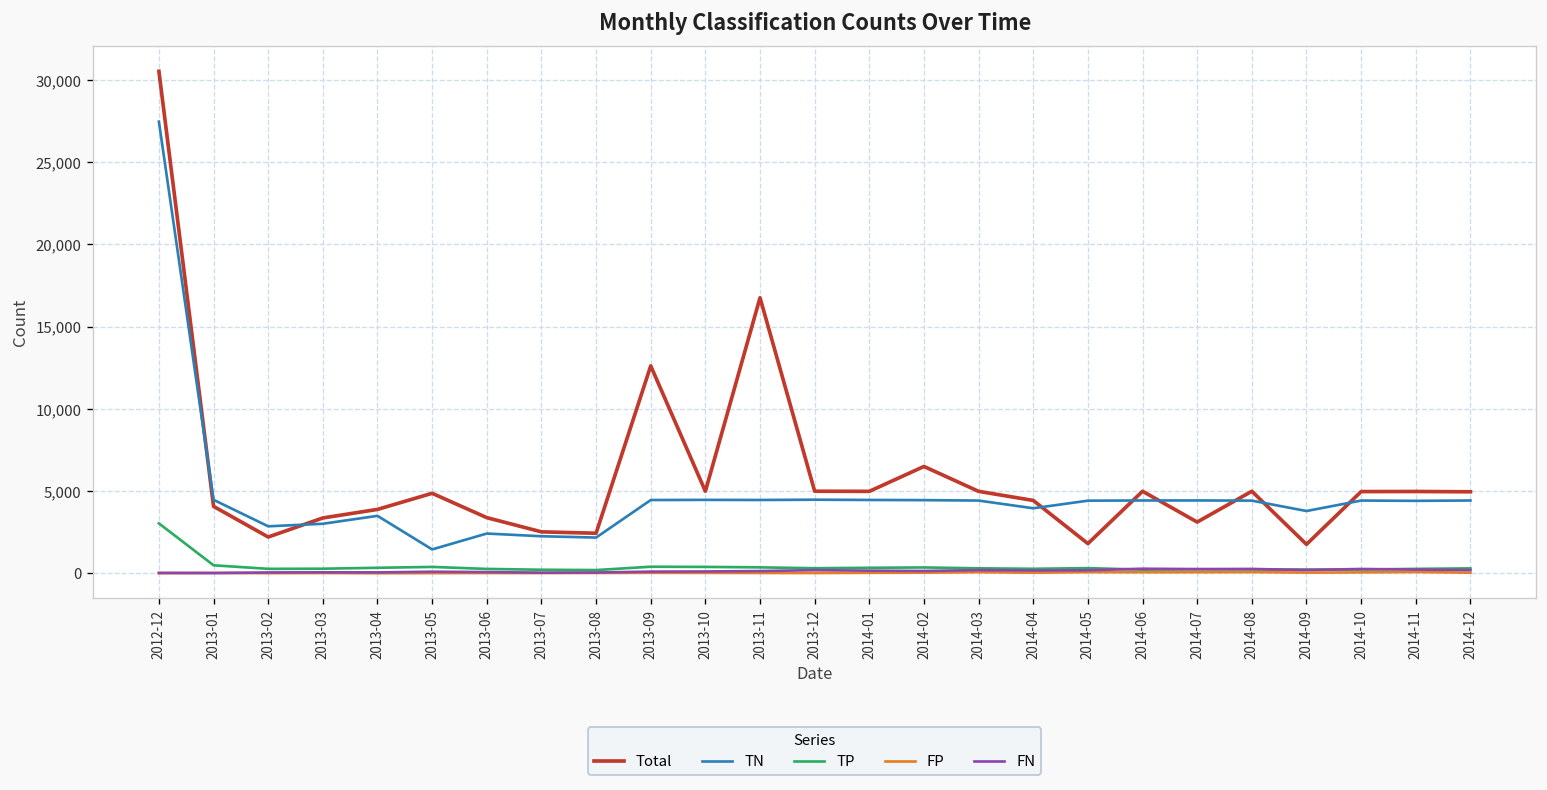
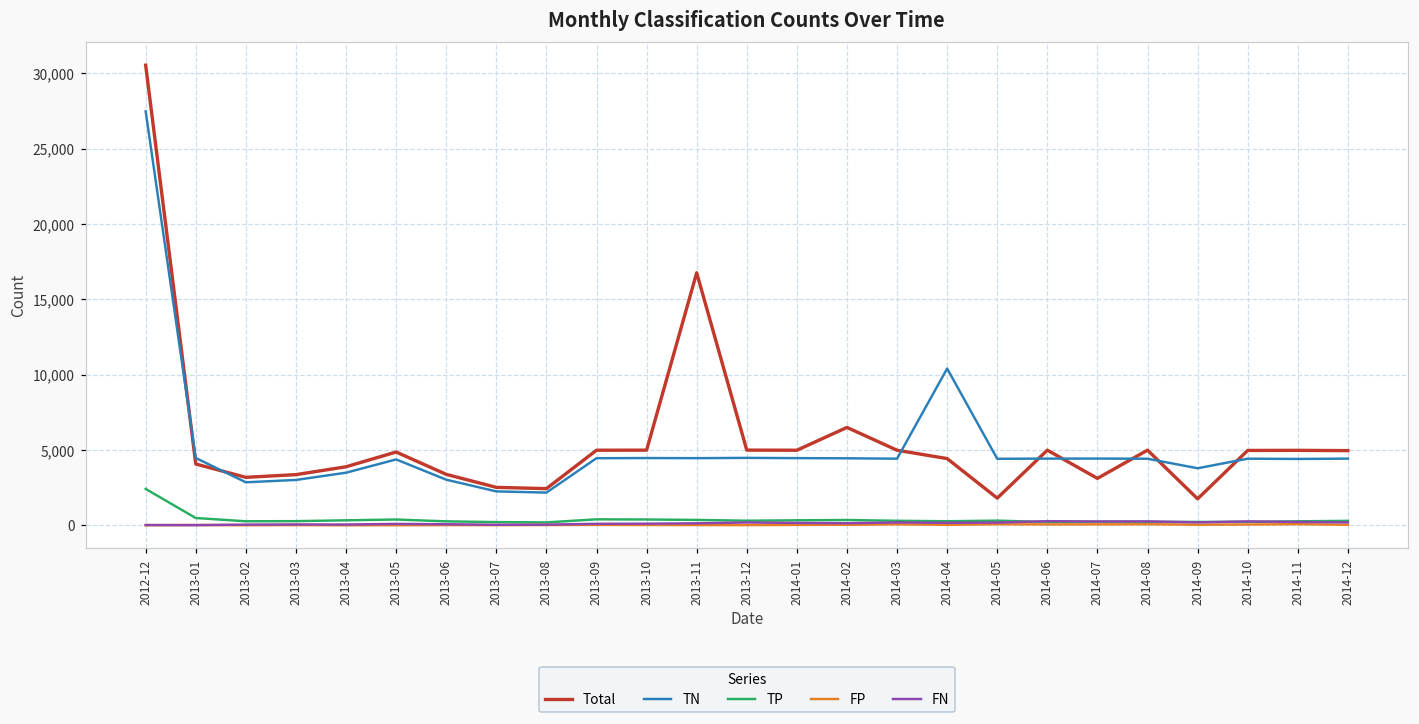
  {
    "Total": {
      "2012-12": "30,500",
      "2013-01": "4,100",
-     "2013-02": "2,200",
+     "2013-02": "3,200",
      "2013-03": "3,400",
      "2013-04": "3,900",
      "2013-05": "4,900",
      "2013-06": "3,400",
      "2013-07": "2,500",
      "2013-08": "2,400",
-     "2013-09": "12,600",
+     "2013-09": "5,000",
      "2013-10": "5,000",
      "2013-11": "16,800",
      "2013-12": "5,000",
      "2014-01": "5,000",
      "2014-02": "6,500",
      "2014-03": "5,000",
      "2014-04": "4,400",
      "2014-05": "1,800",
      "2014-06": "5,000",
      "2014-07": "3,100",
      "2014-08": "5,000",
      "2014-09": "1,800",
      "2014-10": "5,000",
      "2014-11": "5,000",
      "2014-12": "5,000"
    },
    "TN": {
      "2012-12": "27,500",
      "2013-01": "4,500",
      "2013-02": "2,900",
      "2013-03": "3,000",
      "2013-04": "3,500",
-     "2013-05": "1,500",
-     "2013-06": "2,400",
+     "2013-05": "4,400",
+     "2013-06": "3,000",
      "2013-07": "2,300",
      "2013-08": "2,200",
      "2013-09": "4,500",
      "2013-10": "4,500",
      "2013-11": "4,500",
      "2013-12": "4,500",
      "2014-01": "4,500",
      "2014-02": "4,400",
      "2014-03": "4,400",
-     "2014-04": "4,000",
+     "2014-04": "10,400",
      "2014-05": "4,400",
      "2014-06": "4,400",
      "2014-07": "4,400",
      "2014-08": "4,400",
      "2014-09": "3,800",
      "2014-10": "4,400",
      "2014-11": "4,400",
      "2014-12": "4,400"
    },
    "TP": {
-     "2012-12": "3,000",
+     "2012-12": "2,400",
      "2013-01": "500",
      "2013-02": "300",
      "2013-03": "300",
      "2013-04": "300",
      "2013-05": "400",
      "2013-06": "300",
      "2013-09": "400",
      "2013-10": "400",
      "2013-11": "400",
      "2014-02": "400"
    }
  }
